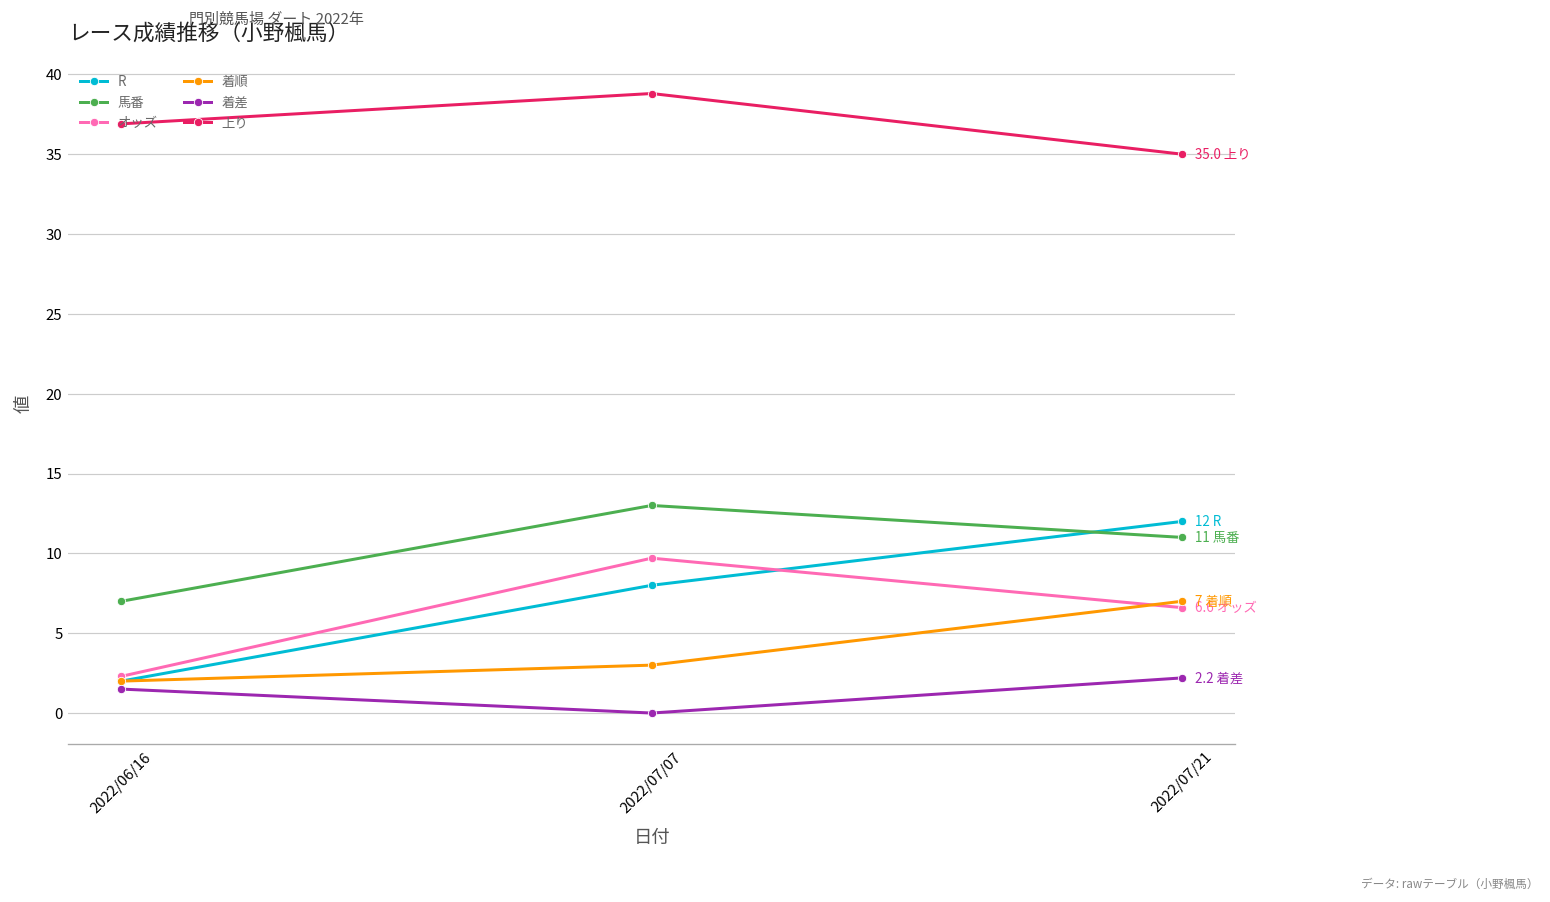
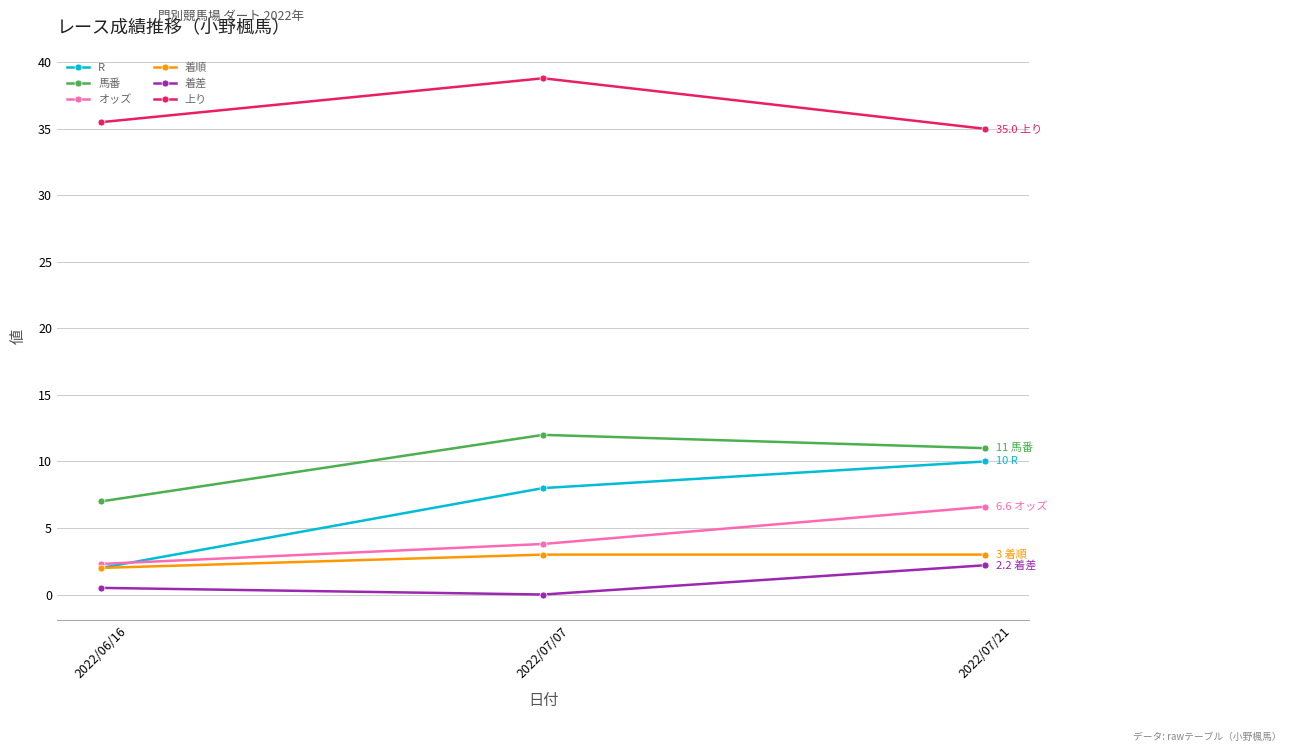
  {
    "R": {
-     "2022/07/21": 12
+     "2022/07/21": 10
    },
    "馬番": {
      "2022/06/16": 7,
-     "2022/07/07": 13
+     "2022/07/07": 12
    },
    "オッズ": {
      "2022/06/16": 2.3,
-     "2022/07/07": 9.7
+     "2022/07/07": 3.8
    },
    "着順": {
-     "2022/07/21": 7
+     "2022/07/21": 3
    },
    "着差": {
-     "2022/06/16": 1.5,
+     "2022/06/16": 0.5,
      "2022/07/07": 0.0
    },
    "上り": {
-     "2022/06/16": 36.9,
+     "2022/06/16": 35.5,
      "2022/07/07": 38.8
    }
  }
